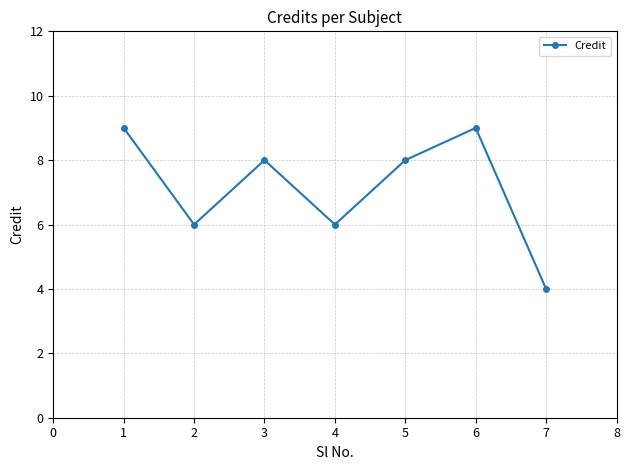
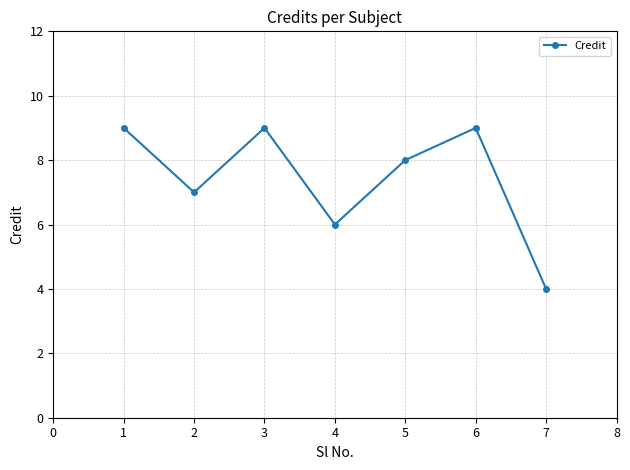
  {
    "1": 9,
-   "2": 6,
-   "3": 8,
+   "2": 7,
+   "3": 9,
    "4": 6,
    "5": 8,
    "6": 9,
    "7": 4
  }
